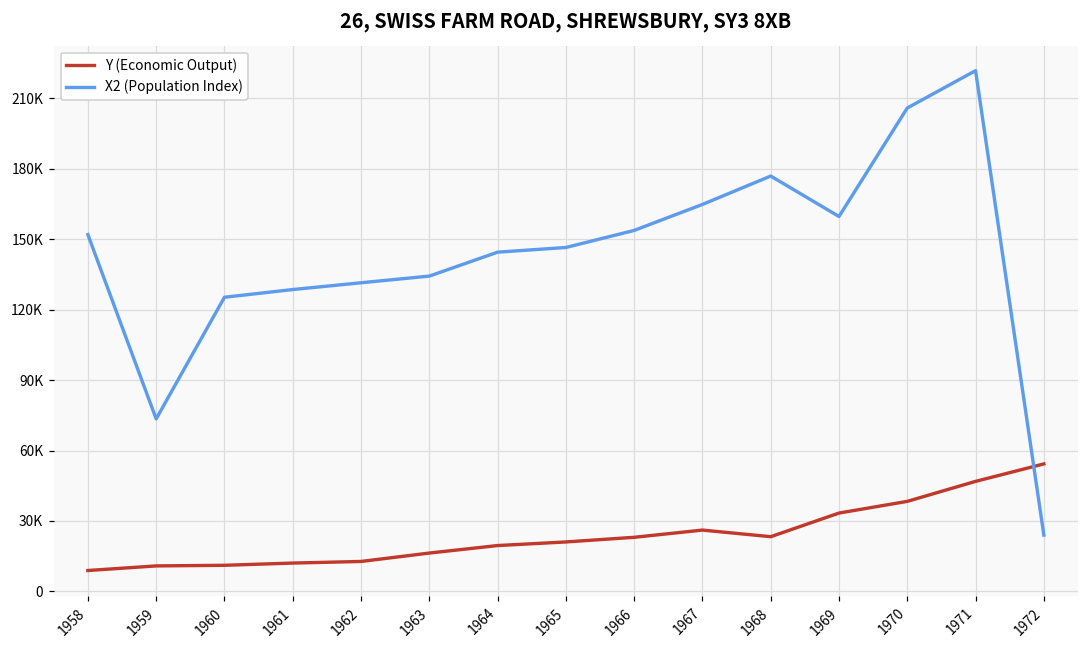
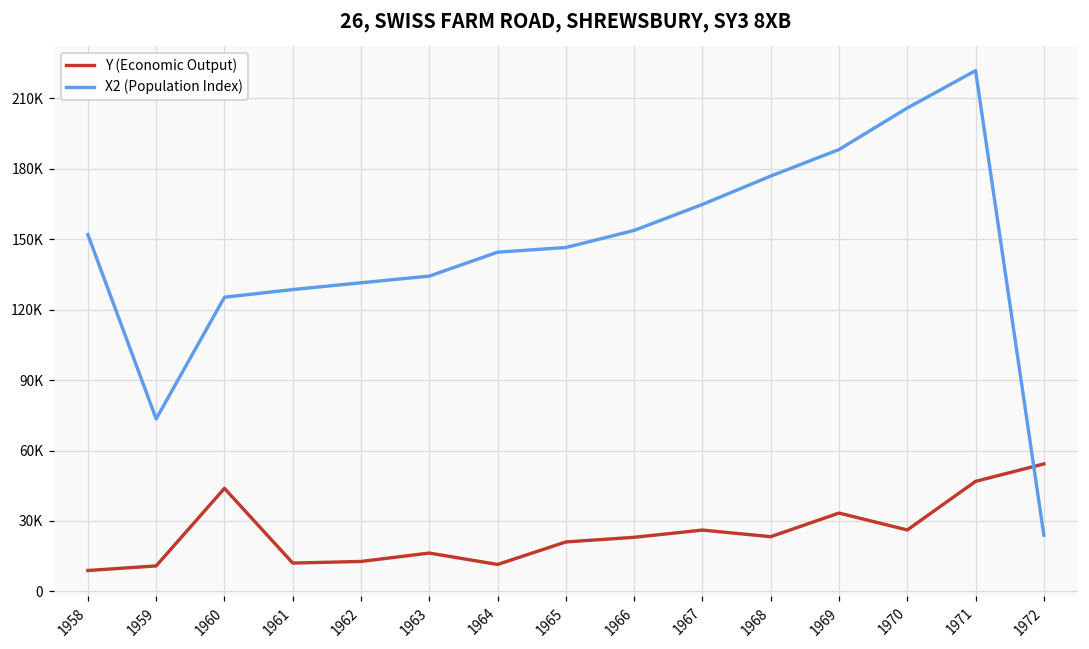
  {
    "Y (Economic Output)": {
      "1958": 9000,
      "1959": 11000,
-     "1960": 11000,
+     "1960": 44000,
      "1961": 12000,
      "1962": 13000,
      "1963": 16000,
-     "1964": 20000,
+     "1964": 11000,
      "1965": 21000,
      "1966": 23000,
      "1967": 26000,
      "1968": 23000,
      "1969": 33000,
-     "1970": 38000,
+     "1970": 26000,
      "1971": 47000,
      "1972": 54000
    },
    "X2 (Population Index)": {
      "1958": 152000,
      "1959": 73000,
      "1960": 125000,
      "1961": 129000,
      "1962": 131000,
      "1963": 134000,
      "1964": 144000,
      "1965": 146000,
      "1966": 154000,
      "1967": 165000,
      "1968": 177000,
-     "1969": 160000,
+     "1969": 188000,
      "1970": 206000,
      "1971": 222000,
      "1972": 24000
    }
  }
